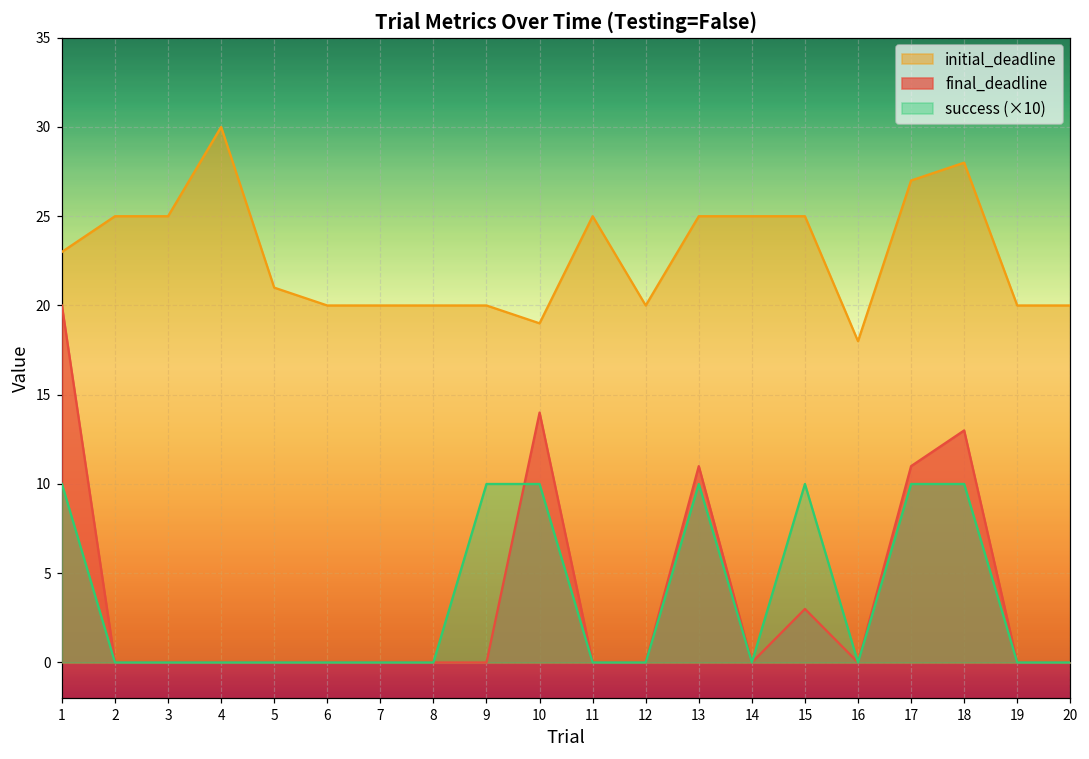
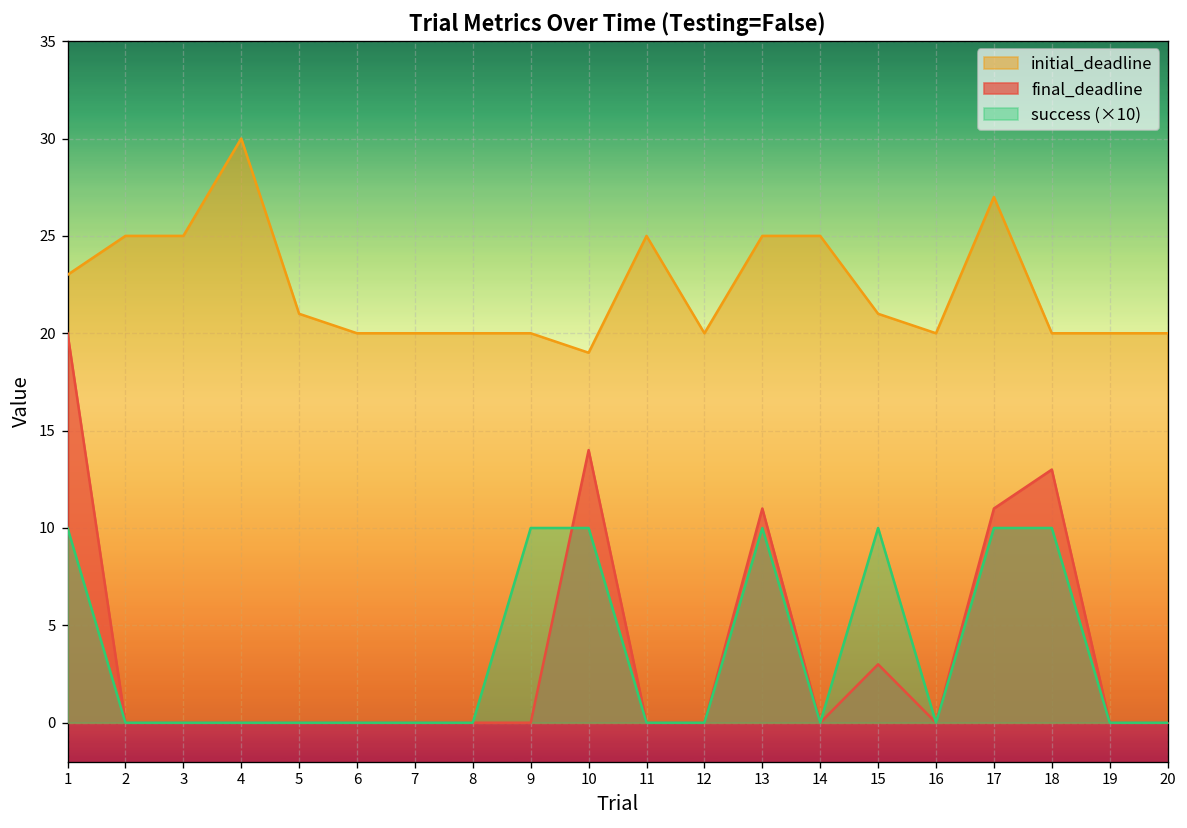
  {
    "initial_deadline": {
      "1": 23,
      "2": 25,
      "3": 25,
      "4": 30,
      "5": 21,
      "6": 20,
      "7": 20,
      "8": 20,
      "9": 20,
      "10": 19,
      "11": 25,
      "12": 20,
      "13": 25,
      "14": 25,
-     "15": 25,
-     "16": 18,
+     "15": 21,
+     "16": 20,
      "17": 27,
-     "18": 28,
+     "18": 20,
      "19": 20,
      "20": 20
    },
    "final_deadline": {
      "1": 20,
      "9": 0,
      "10": 14,
      "13": 11,
      "15": 3,
      "17": 11,
      "18": 13
    },
    "success (×10)": {
      "1": 10,
      "9": 10,
      "10": 10,
      "13": 10,
      "15": 10,
      "17": 10,
      "18": 10
    }
  }
